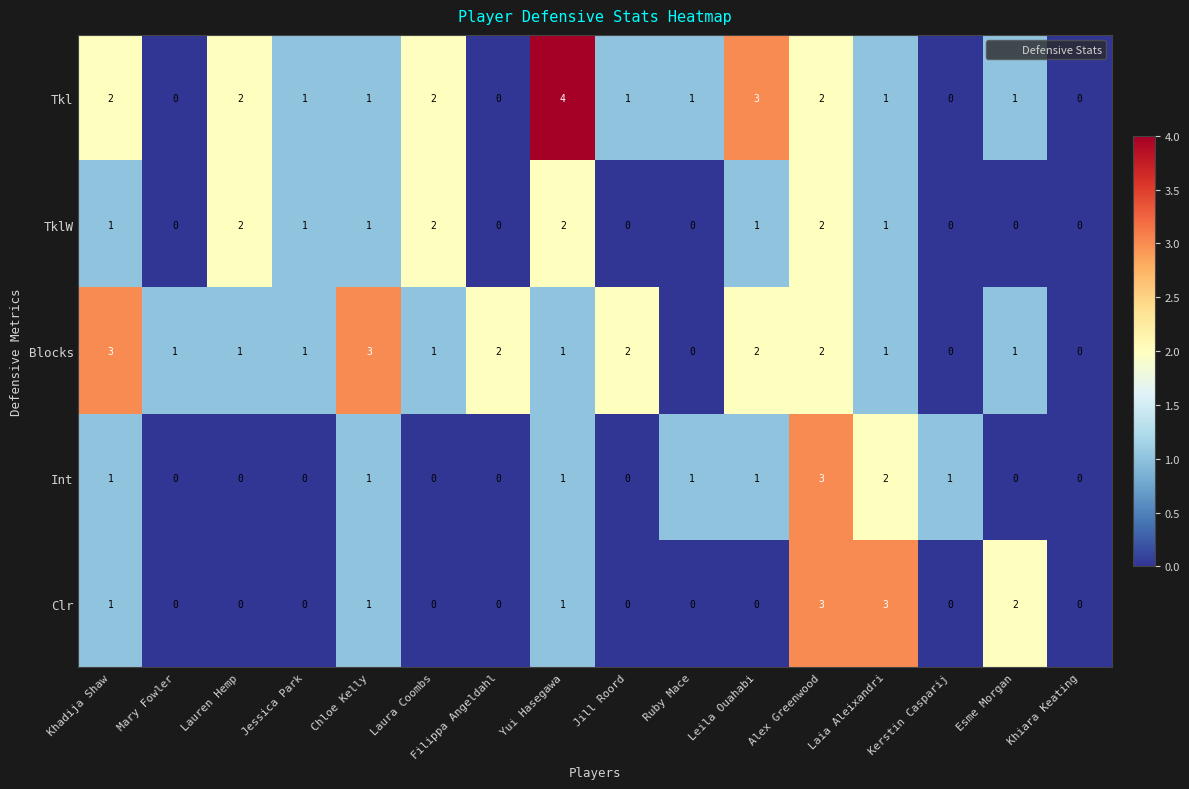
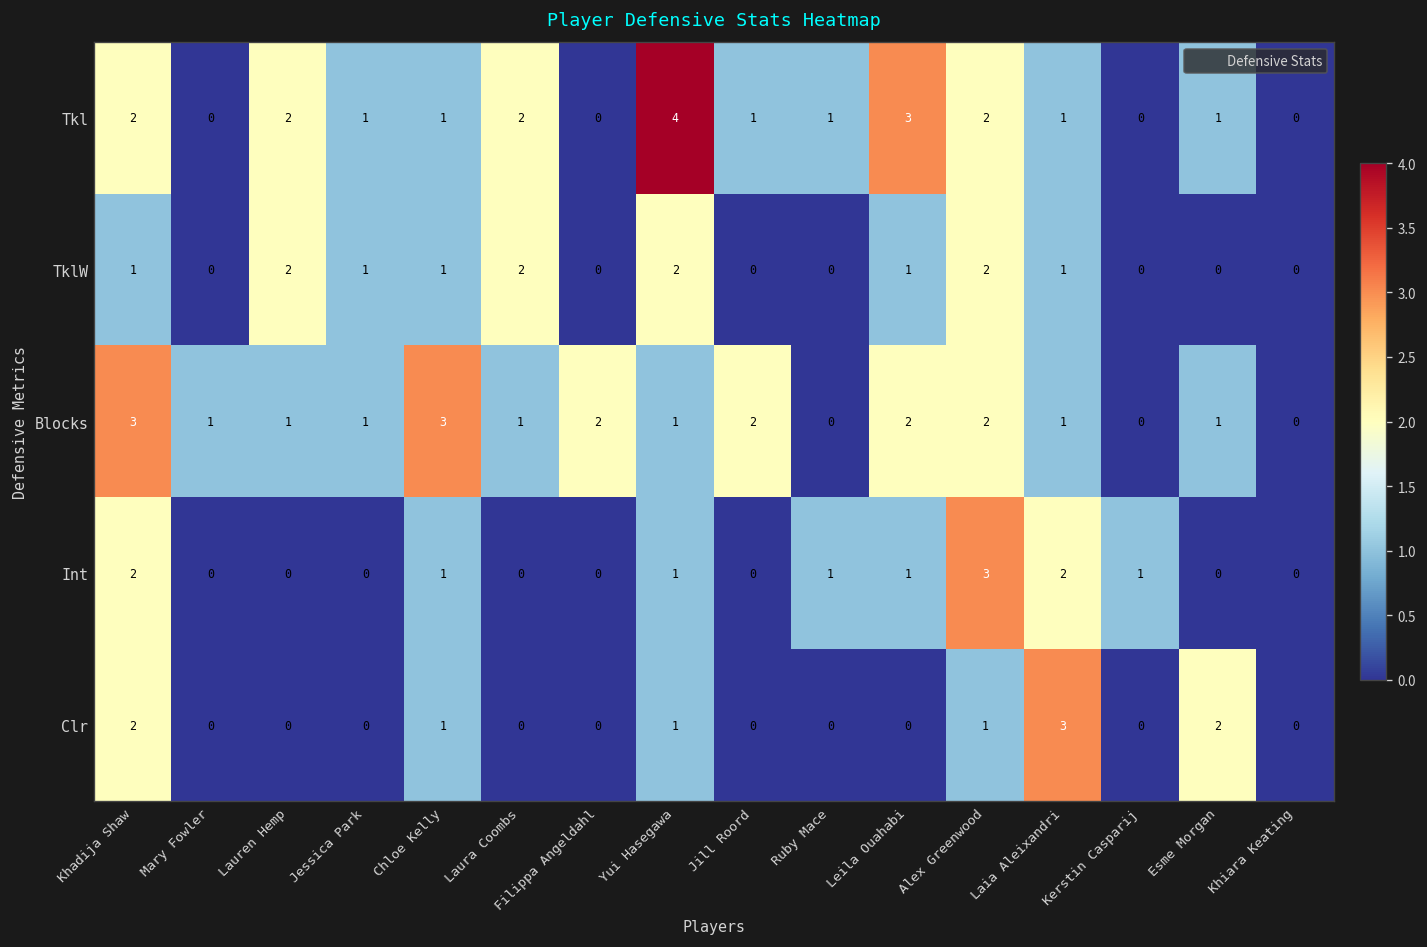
  {
    "Tkl": {
      "Khadija Shaw": 2,
      "Mary Fowler": 0,
      "Lauren Hemp": 2,
      "Jessica Park": 1,
      "Chloe Kelly": 1,
      "Laura Coombs": 2,
      "Filippa Angeldahl": 0,
      "Yui Hasegawa": 4,
      "Jill Roord": 1,
      "Ruby Mace": 1,
      "Leila Ouahabi": 3,
      "Alex Greenwood": 2,
      "Laia Aleixandri": 1,
      "Kerstin Casparij": 0,
      "Esme Morgan": 1,
      "Khiara Keating": 0
    },
    "TklW": {
      "Khadija Shaw": 1,
      "Mary Fowler": 0,
      "Lauren Hemp": 2,
      "Jessica Park": 1,
      "Chloe Kelly": 1,
      "Laura Coombs": 2,
      "Filippa Angeldahl": 0,
      "Yui Hasegawa": 2,
      "Jill Roord": 0,
      "Ruby Mace": 0,
      "Leila Ouahabi": 1,
      "Alex Greenwood": 2,
      "Laia Aleixandri": 1,
      "Kerstin Casparij": 0,
      "Esme Morgan": 0,
      "Khiara Keating": 0
    },
    "Blocks": {
      "Khadija Shaw": 3,
      "Mary Fowler": 1,
      "Lauren Hemp": 1,
      "Jessica Park": 1,
      "Chloe Kelly": 3,
      "Laura Coombs": 1,
      "Filippa Angeldahl": 2,
      "Yui Hasegawa": 1,
      "Jill Roord": 2,
      "Ruby Mace": 0,
      "Leila Ouahabi": 2,
      "Alex Greenwood": 2,
      "Laia Aleixandri": 1,
      "Kerstin Casparij": 0,
      "Esme Morgan": 1,
      "Khiara Keating": 0
    },
    "Int": {
-     "Khadija Shaw": 1,
+     "Khadija Shaw": 2,
      "Mary Fowler": 0,
      "Lauren Hemp": 0,
      "Jessica Park": 0,
      "Chloe Kelly": 1,
      "Laura Coombs": 0,
      "Filippa Angeldahl": 0,
      "Yui Hasegawa": 1,
      "Jill Roord": 0,
      "Ruby Mace": 1,
      "Leila Ouahabi": 1,
      "Alex Greenwood": 3,
      "Laia Aleixandri": 2,
      "Kerstin Casparij": 1,
      "Esme Morgan": 0,
      "Khiara Keating": 0
    },
    "Clr": {
-     "Khadija Shaw": 1,
+     "Khadija Shaw": 2,
      "Mary Fowler": 0,
      "Lauren Hemp": 0,
      "Jessica Park": 0,
      "Chloe Kelly": 1,
      "Laura Coombs": 0,
      "Filippa Angeldahl": 0,
      "Yui Hasegawa": 1,
      "Jill Roord": 0,
      "Ruby Mace": 0,
      "Leila Ouahabi": 0,
-     "Alex Greenwood": 3,
+     "Alex Greenwood": 1,
      "Laia Aleixandri": 3,
      "Kerstin Casparij": 0,
      "Esme Morgan": 2,
      "Khiara Keating": 0
    }
  }
